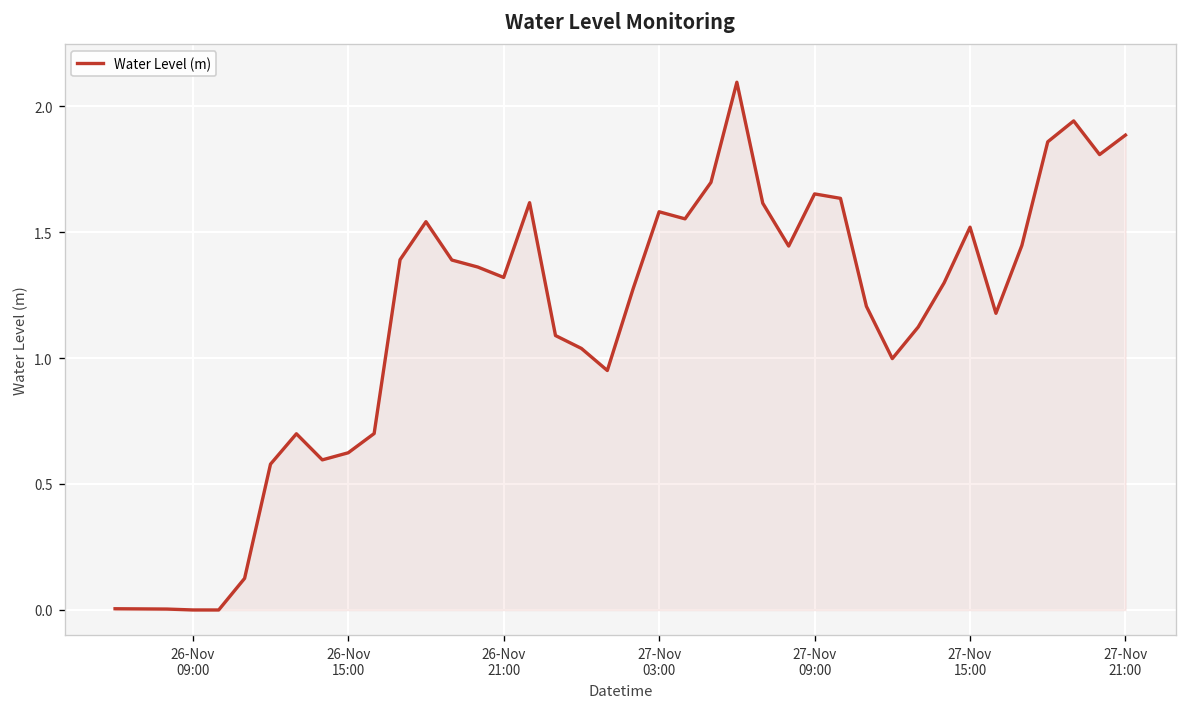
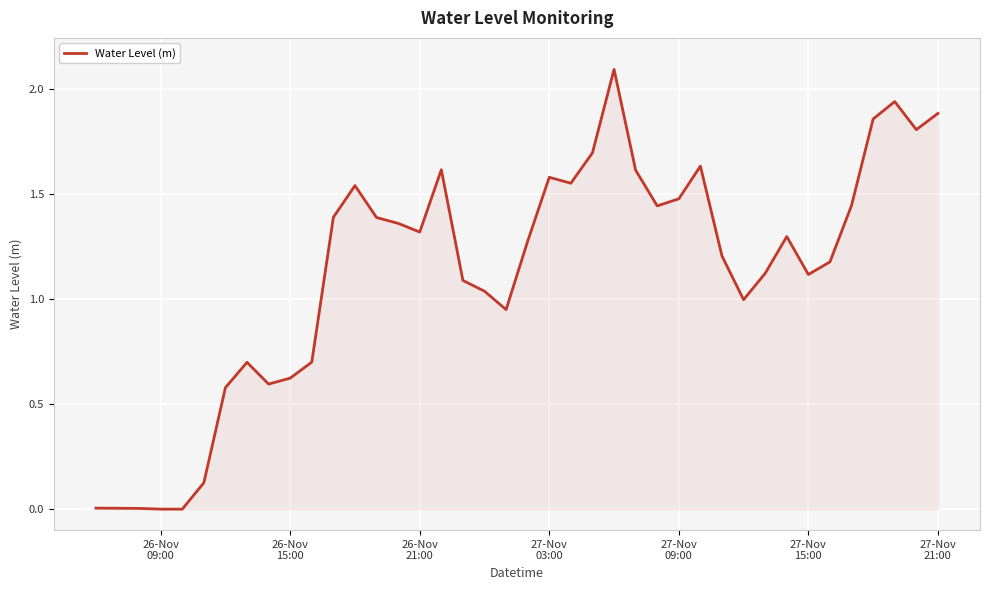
  {
    "26-Nov 09:00": 0.00,
    "26-Nov 15:00": 0.62,
    "26-Nov 21:00": 1.32,
    "27-Nov 03:00": 1.58,
-   "27-Nov 09:00": 1.65,
-   "27-Nov 15:00": 1.52,
+   "27-Nov 09:00": 1.48,
+   "27-Nov 15:00": 1.12,
    "27-Nov 21:00": 1.89
  }
